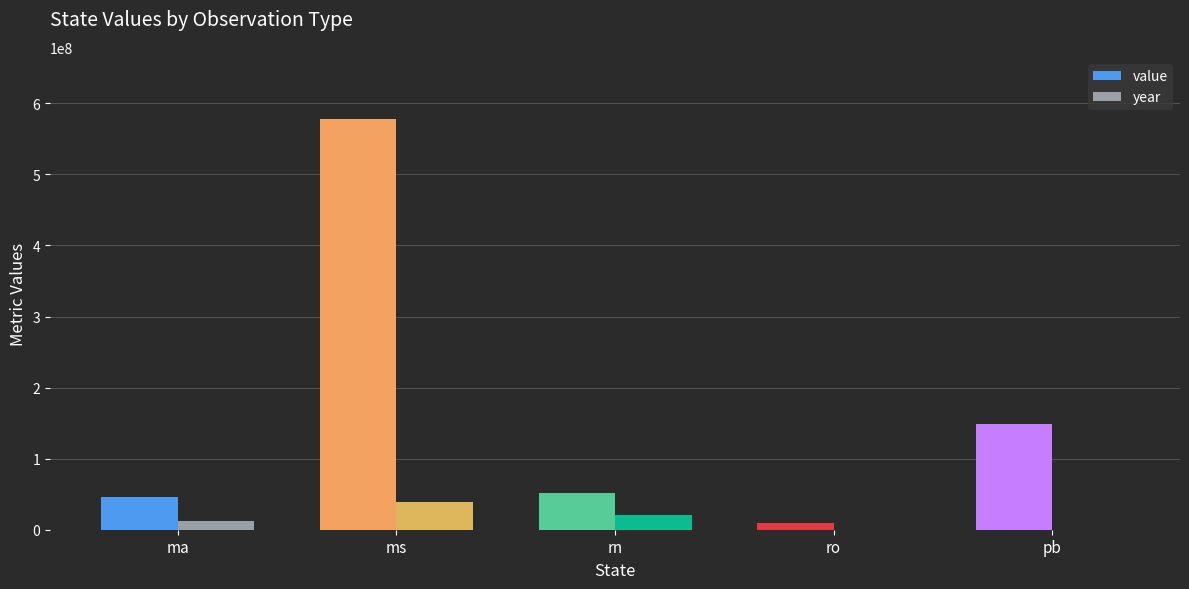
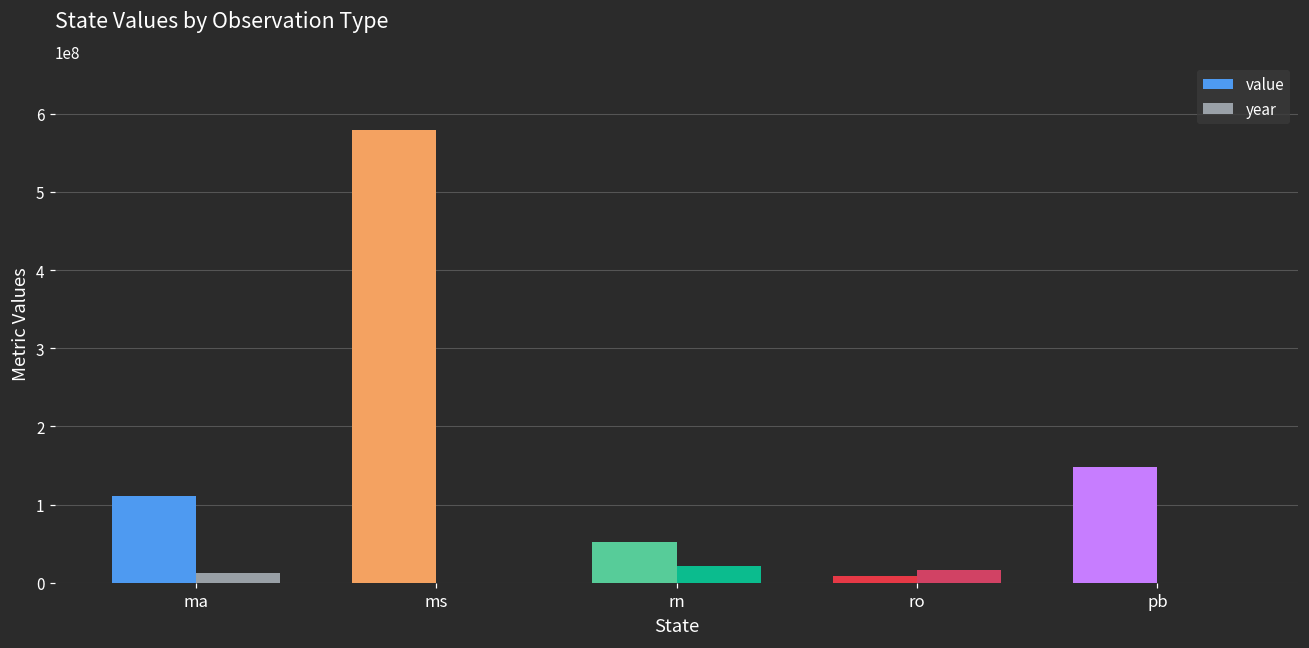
  {
    "value": {
-     "ma": 50000000,
+     "ma": 110000000,
      "ms": 580000000,
      "rn": 50000000,
      "ro": 10000000,
      "pb": 150000000
    },
    "year": {
      "ma": 10000000,
-     "ms": 40000000,
+     "ms": 0,
      "rn": 20000000,
-     "ro": 0
+     "ro": 20000000
    }
  }
